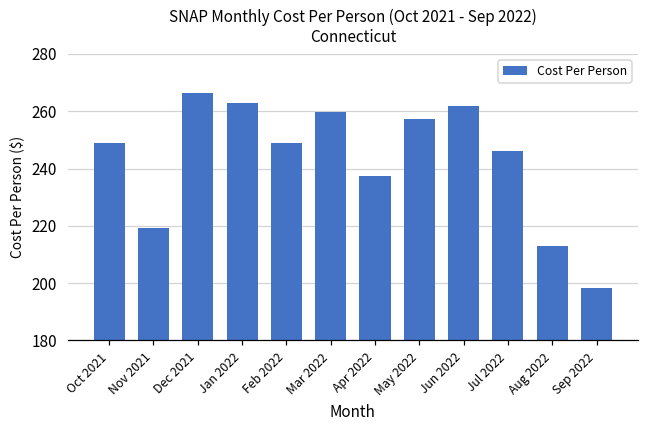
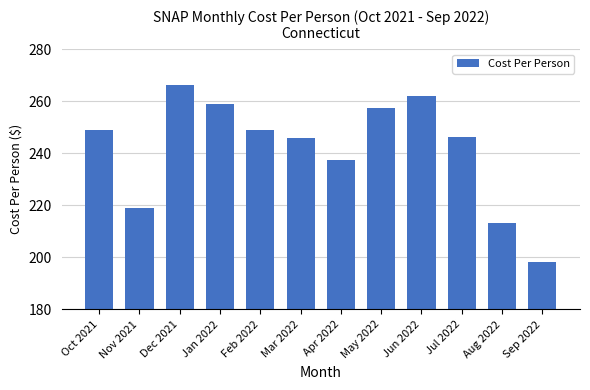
  {
    "Oct 2021": 249,
    "Nov 2021": 219,
    "Dec 2021": 266,
-   "Jan 2022": 263,
+   "Jan 2022": 259,
    "Feb 2022": 249,
-   "Mar 2022": 260,
+   "Mar 2022": 246,
    "Apr 2022": 237,
    "May 2022": 257,
    "Jun 2022": 262,
    "Jul 2022": 246,
    "Aug 2022": 213,
    "Sep 2022": 198
  }
